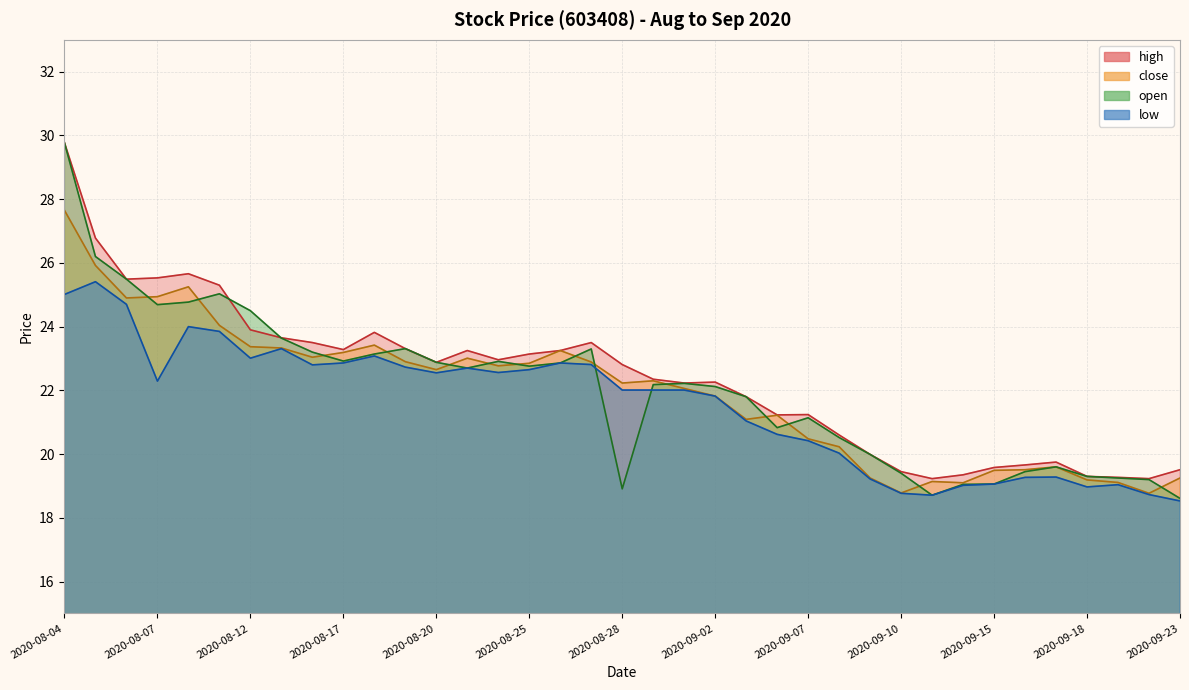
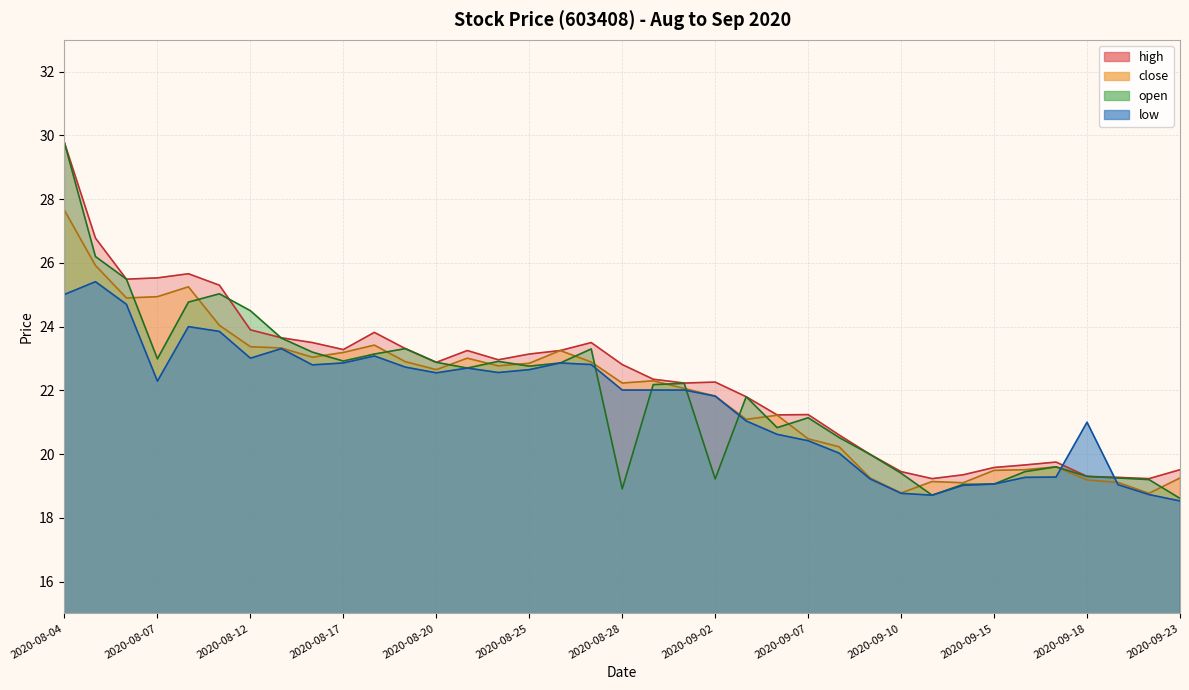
  {
    "open": {
-     "2020-08-07": 24.7,
+     "2020-08-07": 23.0,
      "2020-08-12": 24.5,
      "2020-08-25": 22.8,
      "2020-08-28": 18.9,
-     "2020-09-02": 22.1,
+     "2020-09-02": 19.2,
      "2020-09-07": 21.1
    },
    "low": {
      "2020-08-04": 25.0,
      "2020-08-07": 22.3,
      "2020-08-12": 23.0,
      "2020-08-20": 22.6,
      "2020-08-25": 22.7,
      "2020-08-28": 22.0,
-     "2020-09-18": 19.0
+     "2020-09-18": 21.0
    }
  }
